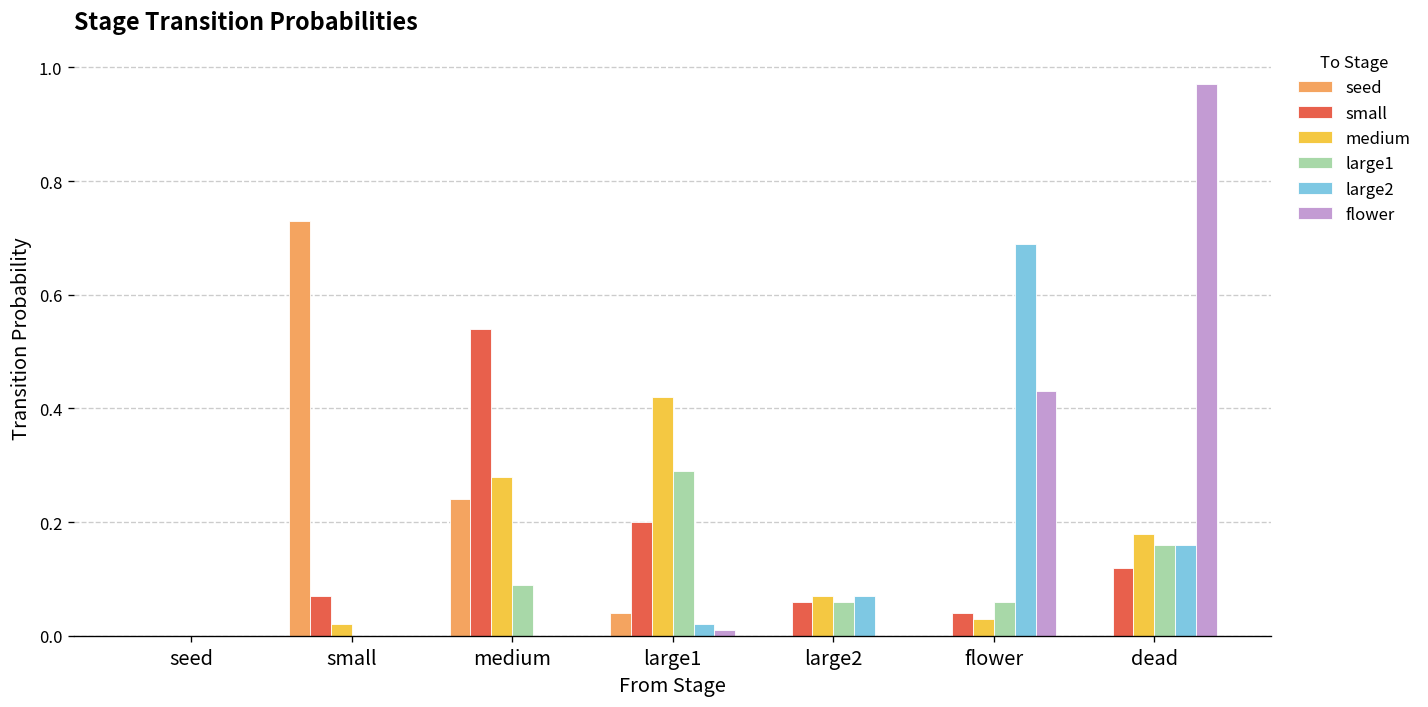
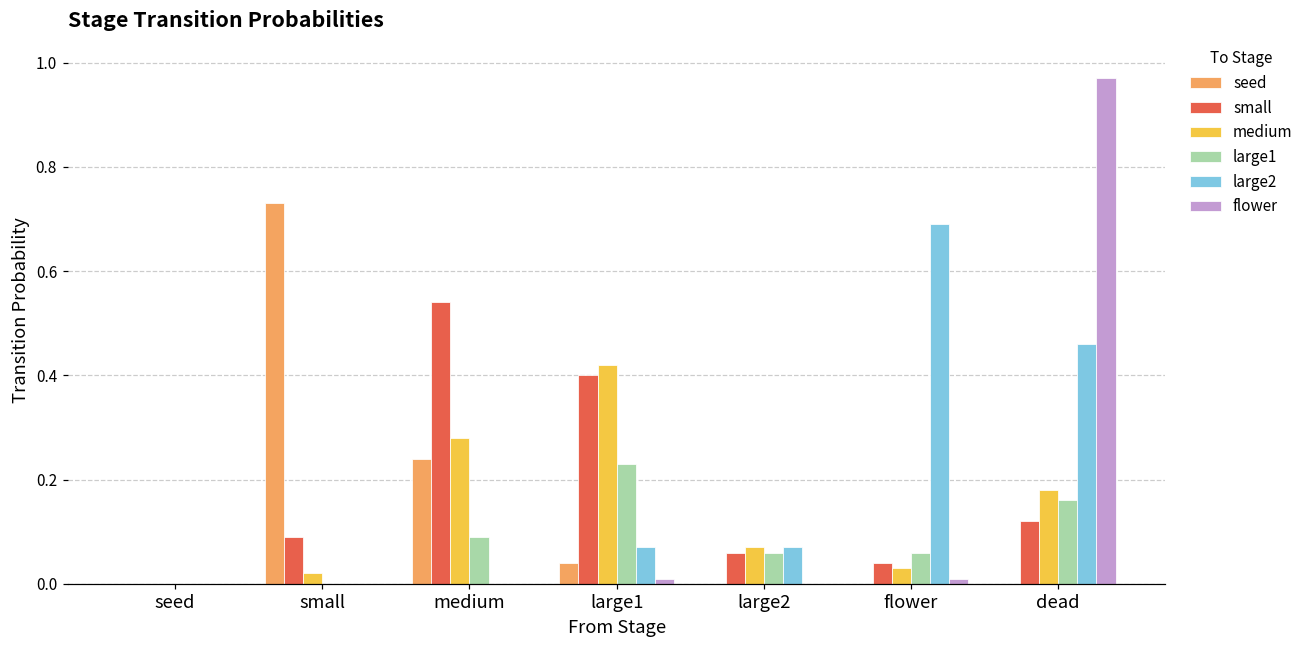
  {
    "small": {
      "seed": 0.00,
-     "small": 0.07,
+     "small": 0.09,
      "medium": 0.54,
-     "large1": 0.2,
+     "large1": 0.4,
      "large2": 0.06,
      "flower": 0.04,
      "dead": 0.12
    },
    "large1": {
      "seed": 0.00,
      "small": 0.00,
      "medium": 0.09,
-     "large1": 0.29,
+     "large1": 0.23,
      "large2": 0.06,
      "flower": 0.06,
      "dead": 0.16
    },
    "large2": {
      "seed": 0.00,
      "small": 0.00,
      "medium": 0.00,
-     "large1": 0.02,
+     "large1": 0.07,
      "large2": 0.07,
      "flower": 0.69,
-     "dead": 0.16
+     "dead": 0.46
    },
    "flower": {
      "seed": 0.00,
      "small": 0.00,
      "medium": 0.00,
      "large1": 0.01,
      "large2": 0.00,
-     "flower": 0.43,
+     "flower": 0.01,
      "dead": 0.97
    }
  }
